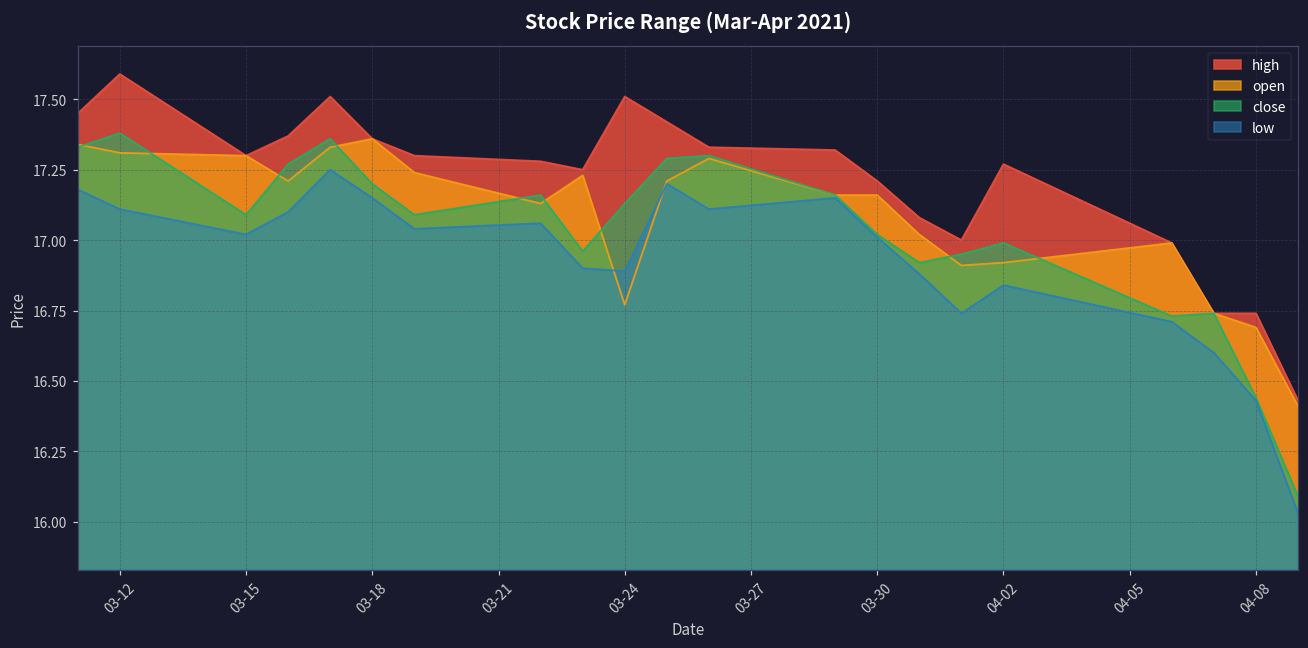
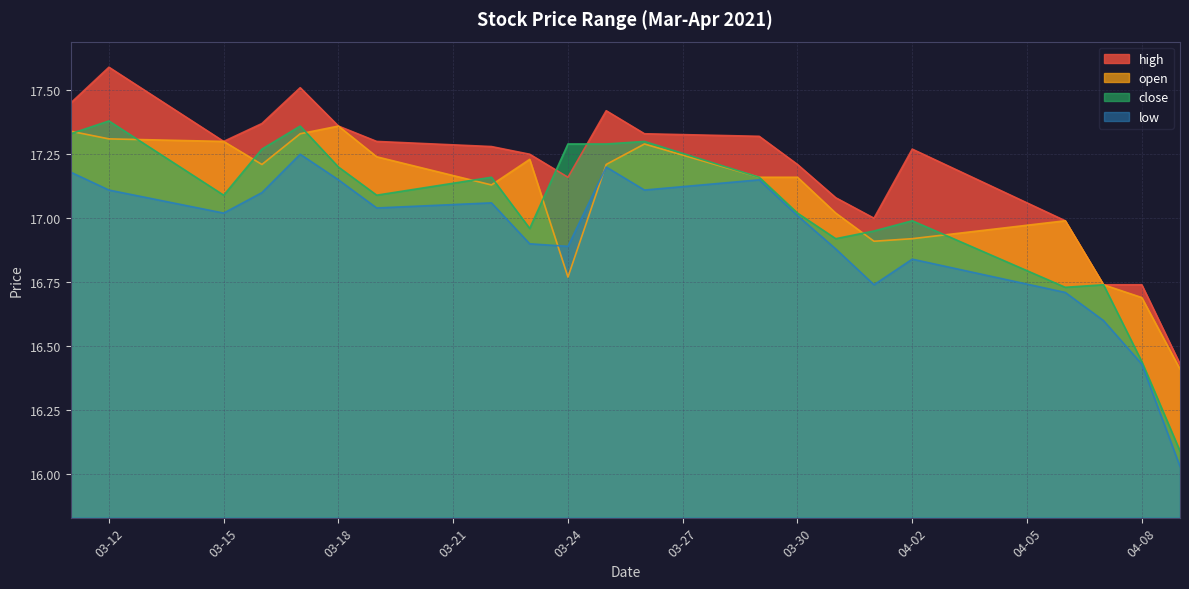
  {
    "high": {
      "03-12": 17.59,
-     "03-24": 17.51,
+     "03-24": 17.16,
      "03-30": 17.21,
      "04-02": 17.27,
      "04-08": 16.74
    },
    "open": {
      "03-12": 17.31,
      "03-24": 16.77,
      "03-30": 17.16,
      "04-02": 16.92,
      "04-08": 16.69
    },
    "close": {
      "03-12": 17.38,
      "03-15": 17.09,
      "03-18": 17.20,
-     "03-24": 17.13,
+     "03-24": 17.29,
      "04-02": 16.99,
      "04-08": 16.44
    },
    "low": {
      "03-12": 17.11,
      "03-15": 17.02,
      "03-18": 17.15,
      "03-24": 16.89,
      "04-02": 16.84,
      "04-08": 16.43
    }
  }
